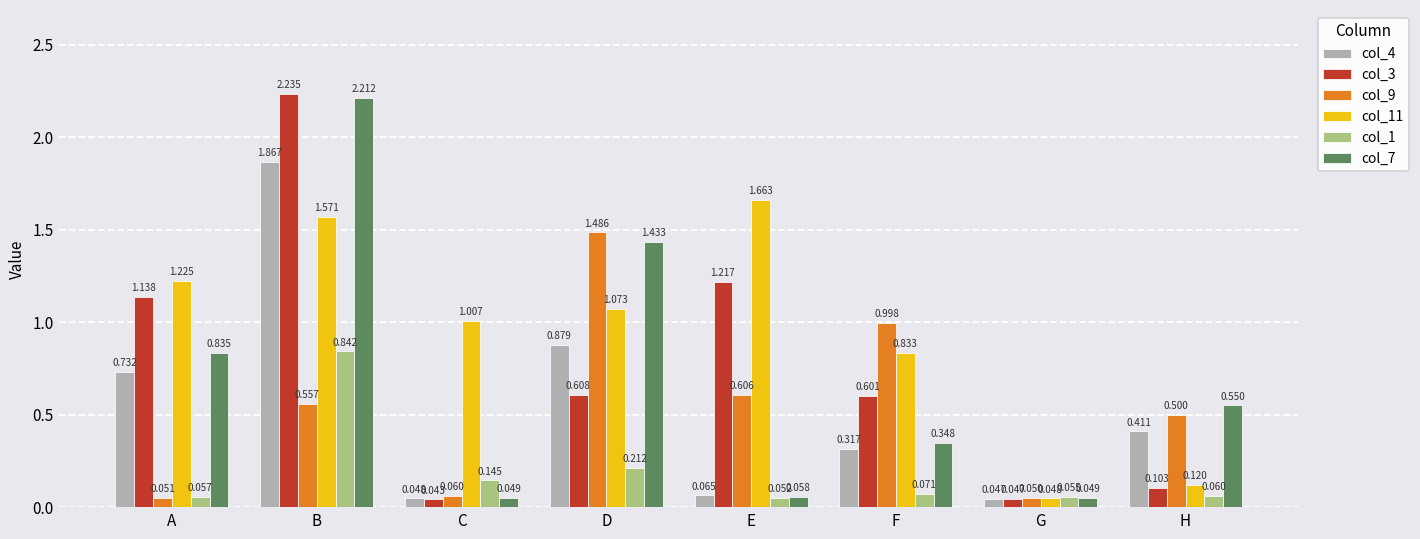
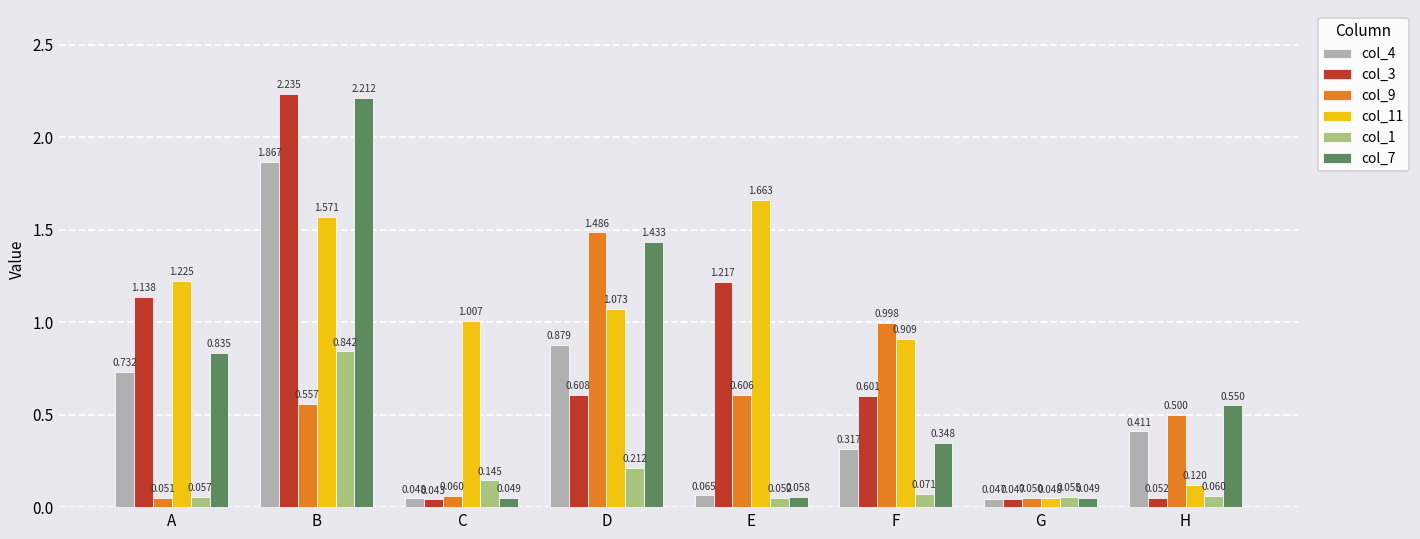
  {
    "col_3": {
      "A": 1.138,
      "B": 2.235,
      "D": 0.608,
      "E": 1.217,
      "F": 0.601,
-     "H": 0.103
+     "H": 0.052
    },
    "col_9": {
      "A": 0.051,
      "B": 0.557,
      "D": 1.486,
      "E": 0.606,
      "F": 0.998,
      "H": 0.500
    },
    "col_11": {
      "A": 1.225,
      "B": 1.571,
      "C": 1.007,
      "D": 1.073,
      "E": 1.663,
-     "F": 0.833,
+     "F": 0.909,
      "H": 0.120
    },
    "col_7": {
      "A": 0.835,
      "B": 2.212,
      "C": 0.049,
      "D": 1.433,
      "F": 0.348,
      "H": 0.550
    }
  }
